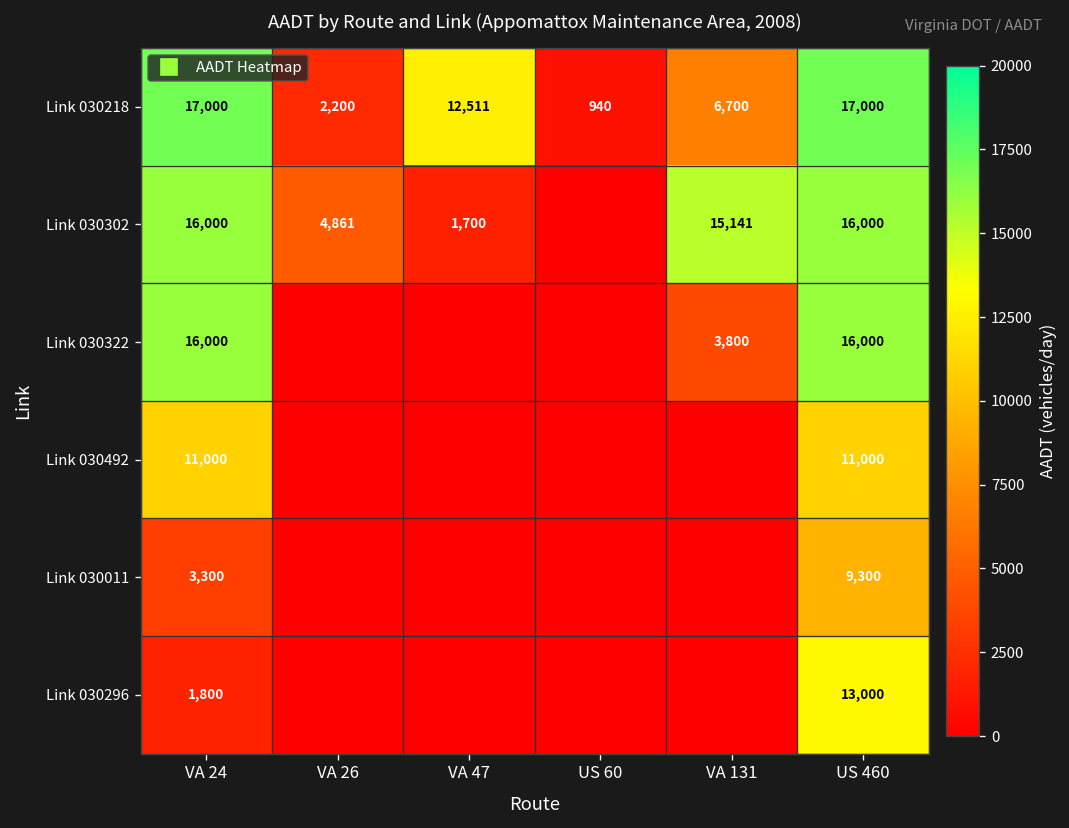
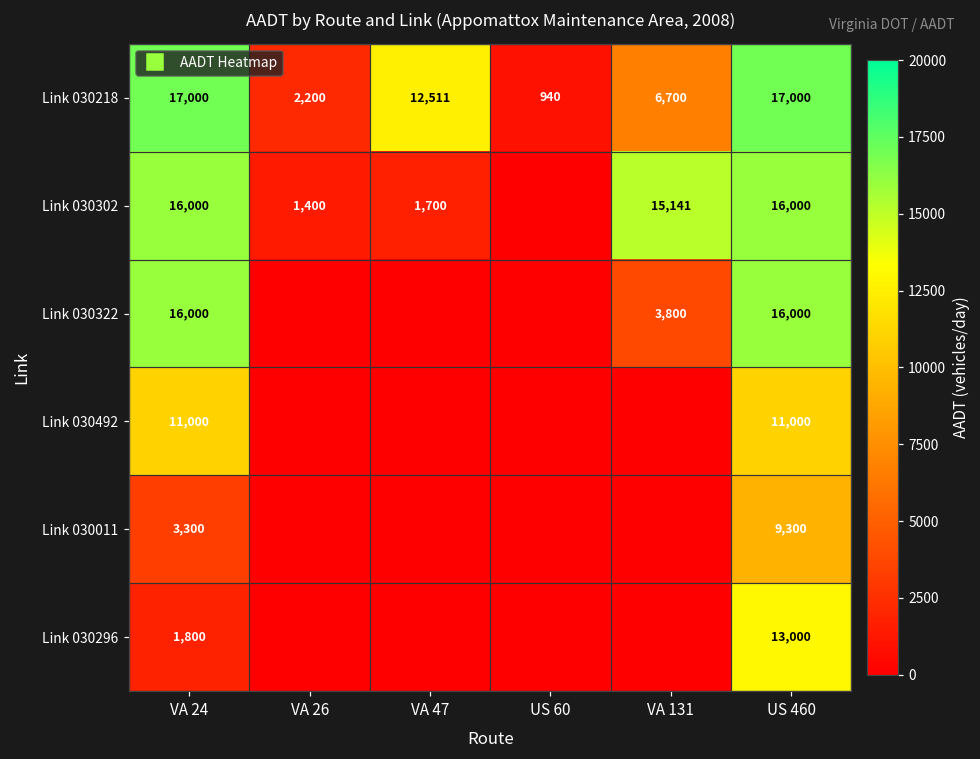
  {
    "Link 030218": {
      "VA 24": "17,000",
      "VA 26": "2,200",
      "VA 47": "12,511",
      "US 60": "940",
      "VA 131": "6,700",
      "US 460": "17,000"
    },
    "Link 030302": {
      "VA 24": "16,000",
-     "VA 26": "4,861",
+     "VA 26": "1,400",
      "VA 47": "1,700",
      "VA 131": "15,141",
      "US 460": "16,000"
    },
    "Link 030322": {
      "VA 24": "16,000",
      "VA 131": "3,800",
      "US 460": "16,000"
    },
    "Link 030492": {
      "VA 24": "11,000",
      "US 460": "11,000"
    },
    "Link 030011": {
      "VA 24": "3,300",
      "US 460": "9,300"
    },
    "Link 030296": {
      "VA 24": "1,800",
      "US 460": "13,000"
    }
  }
